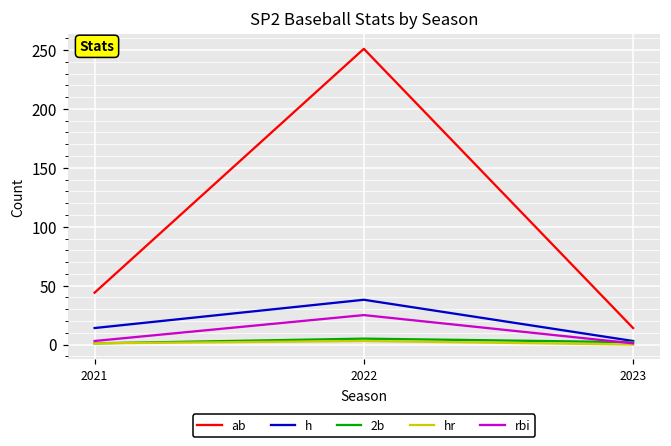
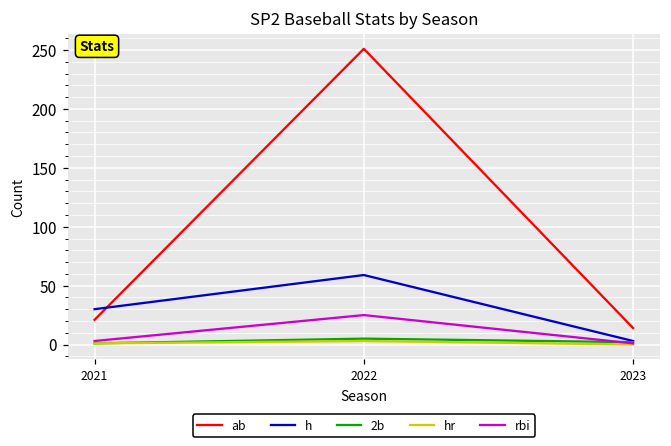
  {
    "ab": {
-     "2021": 44,
+     "2021": 21,
      "2022": 251,
      "2023": 14
    },
    "h": {
-     "2021": 14,
-     "2022": 38
+     "2021": 30,
+     "2022": 59
    },
    "rbi": {
      "2022": 25
    }
  }
